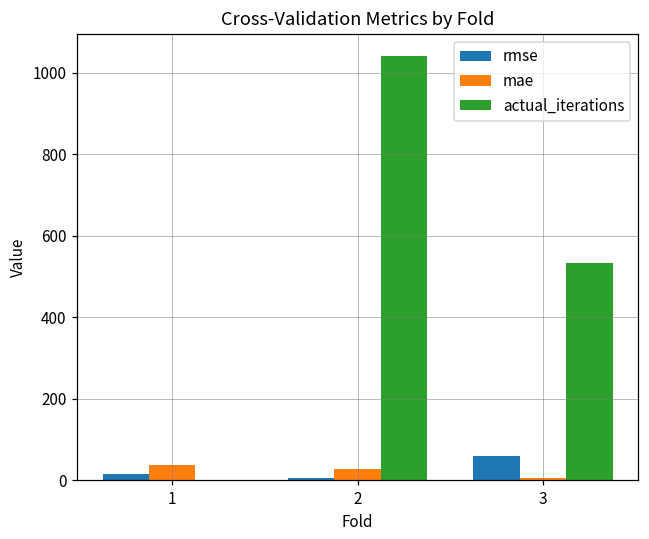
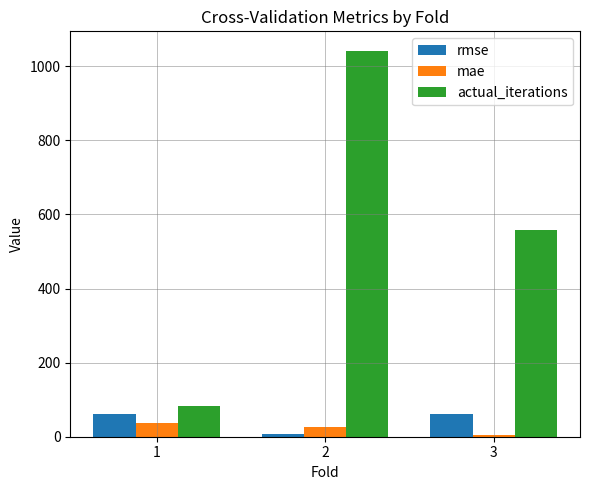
  {
    "rmse": {
-     "1": 20,
+     "1": 60,
      "3": 60
    },
    "mae": {
      "1": 40,
      "2": 30
    },
    "actual_iterations": {
-     "1": 0,
+     "1": 80,
      "2": 1040,
-     "3": 530
+     "3": 560
    }
  }
